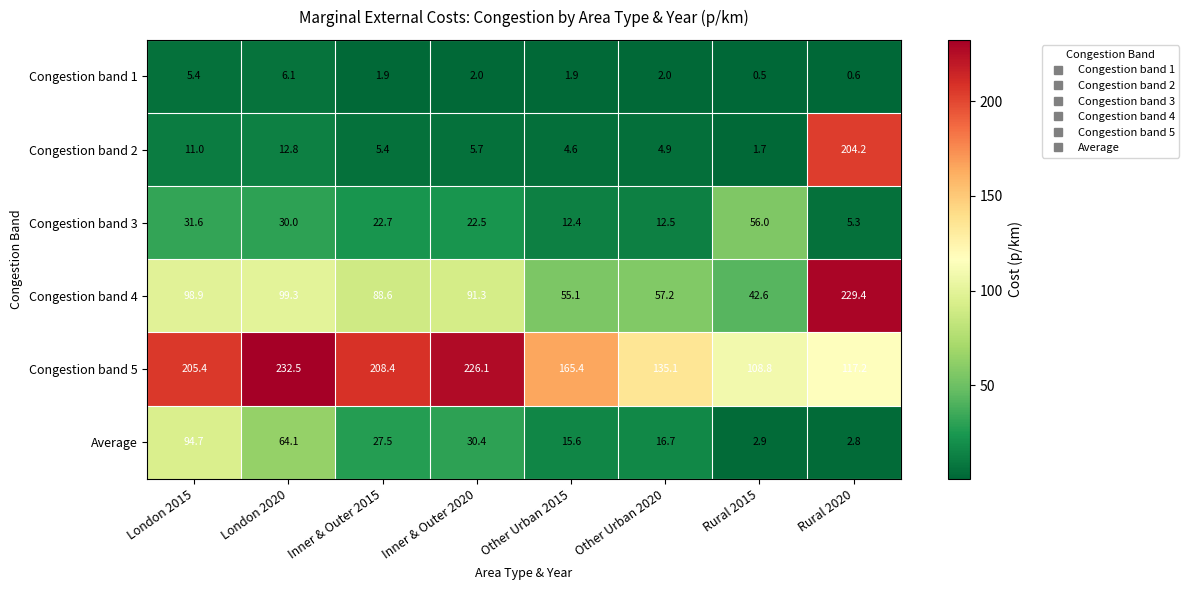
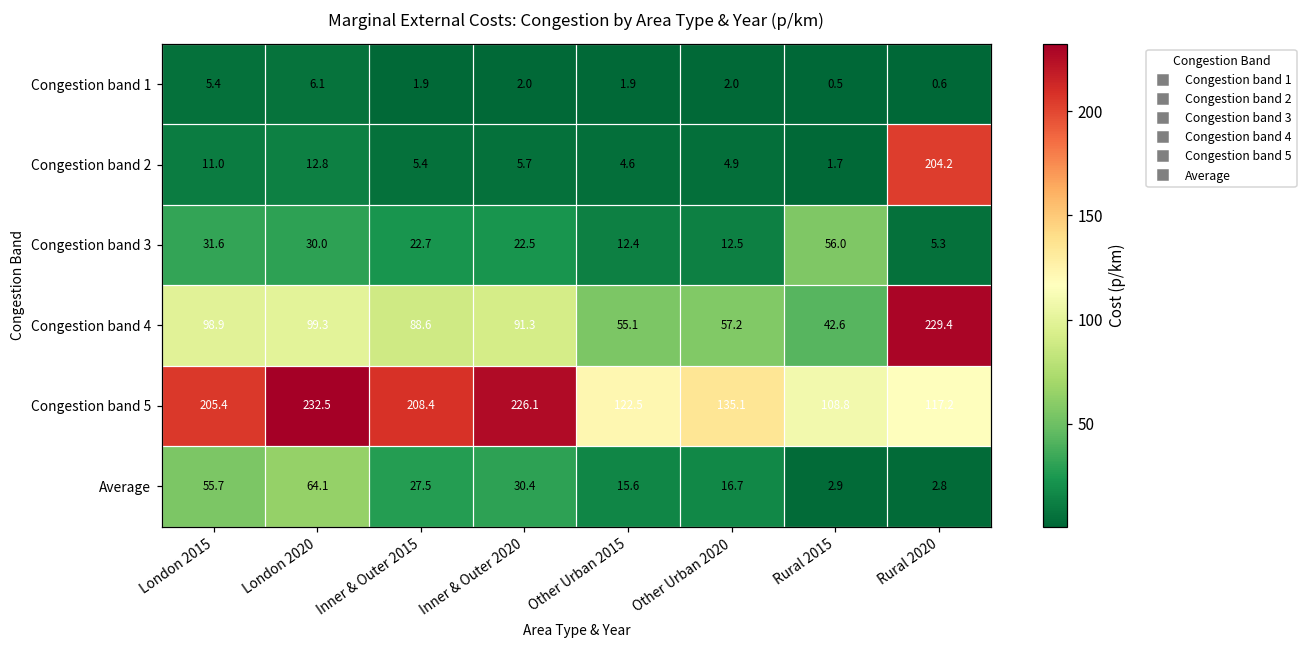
  {
    "Congestion band 1": {
      "London 2015": 5.4,
      "London 2020": 6.1,
      "Inner & Outer 2015": 1.9,
      "Inner & Outer 2020": 2.0,
      "Other Urban 2015": 1.9,
      "Other Urban 2020": 2.0,
      "Rural 2015": 0.5,
      "Rural 2020": 0.6
    },
    "Congestion band 2": {
      "London 2015": 11.0,
      "London 2020": 12.8,
      "Inner & Outer 2015": 5.4,
      "Inner & Outer 2020": 5.7,
      "Other Urban 2015": 4.6,
      "Other Urban 2020": 4.9,
      "Rural 2015": 1.7,
      "Rural 2020": 204.2
    },
    "Congestion band 3": {
      "London 2015": 31.6,
      "London 2020": 30.0,
      "Inner & Outer 2015": 22.7,
      "Inner & Outer 2020": 22.5,
      "Other Urban 2015": 12.4,
      "Other Urban 2020": 12.5,
      "Rural 2015": 56.0,
      "Rural 2020": 5.3
    },
    "Congestion band 4": {
      "London 2015": 98.9,
      "London 2020": 99.3,
      "Inner & Outer 2015": 88.6,
      "Inner & Outer 2020": 91.3,
      "Other Urban 2015": 55.1,
      "Other Urban 2020": 57.2,
      "Rural 2015": 42.6,
      "Rural 2020": 229.4
    },
    "Congestion band 5": {
      "London 2015": 205.4,
      "London 2020": 232.5,
      "Inner & Outer 2015": 208.4,
      "Inner & Outer 2020": 226.1,
-     "Other Urban 2015": 165.4,
+     "Other Urban 2015": 122.5,
      "Other Urban 2020": 135.1,
      "Rural 2015": 108.8,
      "Rural 2020": 117.2
    },
    "Average": {
-     "London 2015": 94.7,
+     "London 2015": 55.7,
      "London 2020": 64.1,
      "Inner & Outer 2015": 27.5,
      "Inner & Outer 2020": 30.4,
      "Other Urban 2015": 15.6,
      "Other Urban 2020": 16.7,
      "Rural 2015": 2.9,
      "Rural 2020": 2.8
    }
  }
